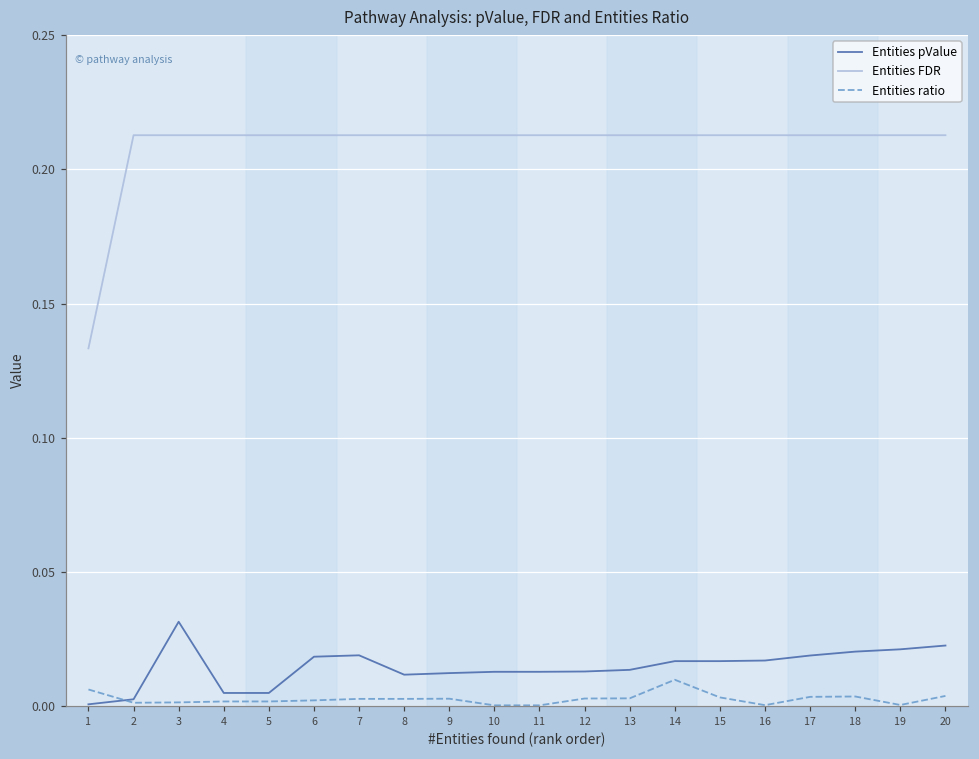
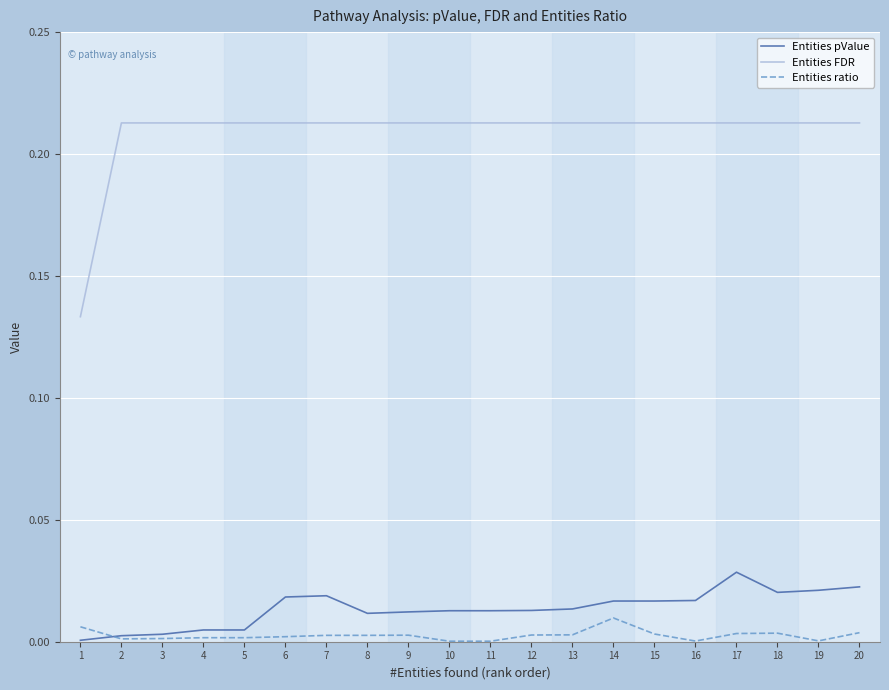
  {
    "Entities pValue": {
      "1": 0.001,
      "2": 0.002,
-     "3": 0.031,
+     "3": 0.003,
      "4": 0.005,
      "5": 0.005,
      "6": 0.018,
      "7": 0.019,
      "8": 0.012,
      "9": 0.012,
      "10": 0.013,
      "11": 0.013,
      "12": 0.013,
      "13": 0.013,
      "14": 0.017,
      "15": 0.017,
      "16": 0.017,
-     "17": 0.019,
+     "17": 0.029,
      "18": 0.020,
      "19": 0.021,
      "20": 0.023
    },
    "Entities FDR": {
      "1": 0.133,
      "2": 0.213,
      "3": 0.213,
      "4": 0.213,
      "5": 0.213,
      "6": 0.213,
      "7": 0.213,
      "8": 0.213,
      "9": 0.213,
      "10": 0.213,
      "11": 0.213,
      "12": 0.213,
      "13": 0.213,
      "14": 0.213,
      "15": 0.213,
      "16": 0.213,
      "17": 0.213,
      "18": 0.213,
      "19": 0.213,
      "20": 0.213
    },
    "Entities ratio": {
      "1": 0.006,
      "2": 0.001,
      "3": 0.001,
      "4": 0.002,
      "5": 0.002,
      "6": 0.002,
      "7": 0.003,
      "8": 0.003,
      "9": 0.003,
      "10": 0.000,
      "11": 0.000,
      "12": 0.003,
      "13": 0.003,
      "14": 0.010,
      "15": 0.003,
      "16": 0.000,
      "17": 0.003,
      "18": 0.004,
      "19": 0.000,
      "20": 0.004
    }
  }
